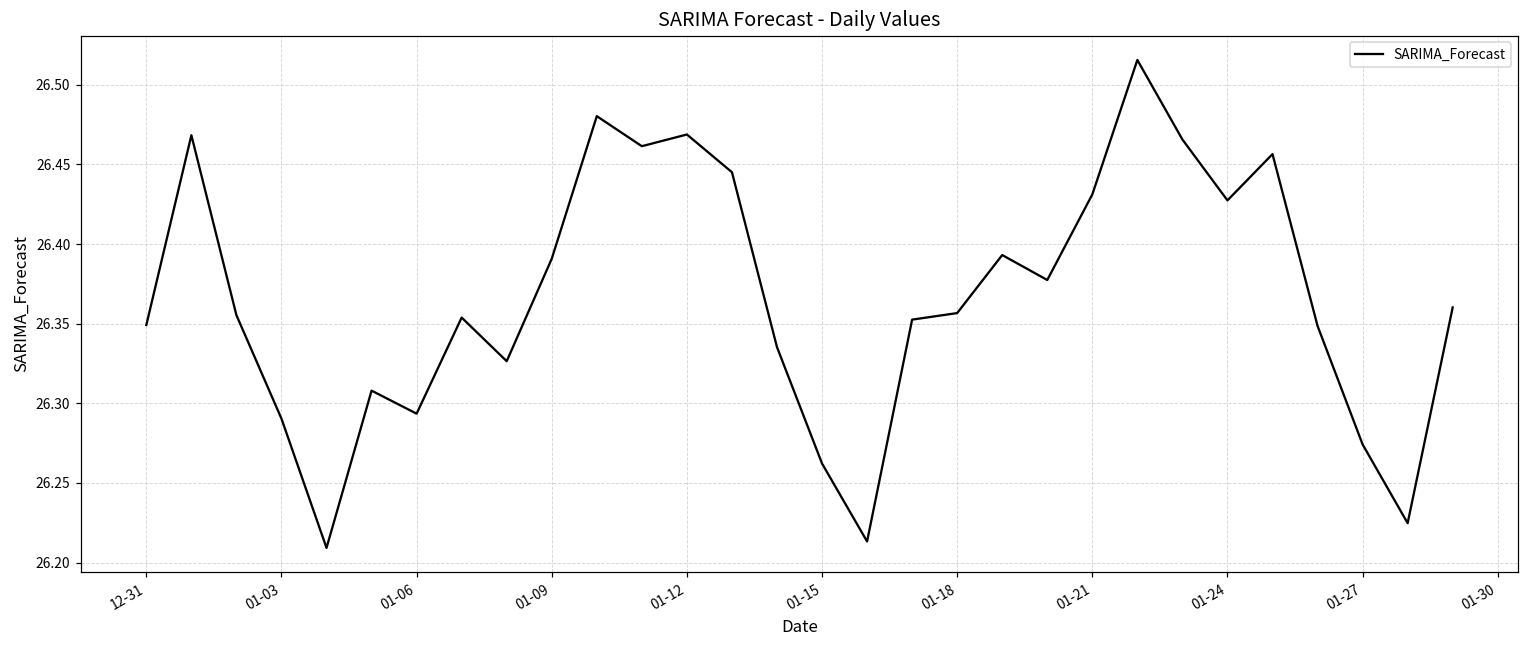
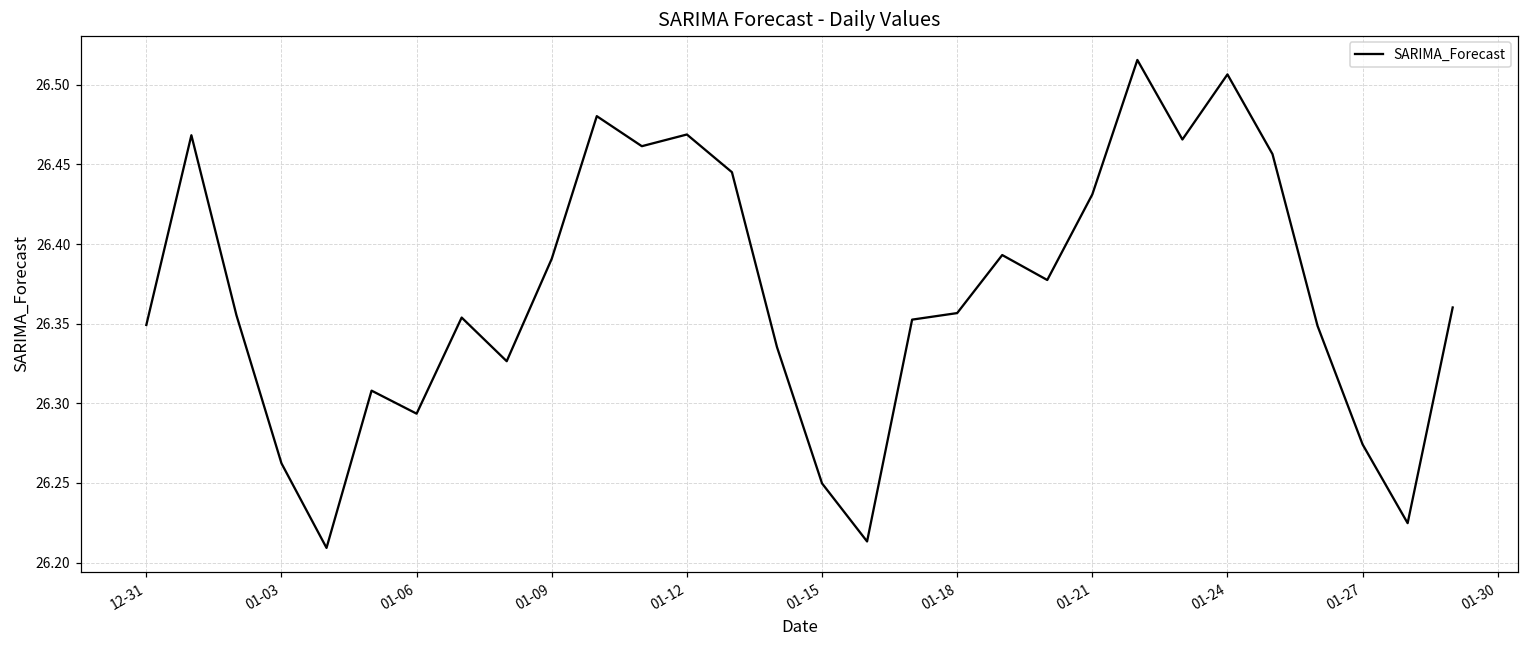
  {
    "12-31": 26.349,
-   "01-03": 26.290,
+   "01-03": 26.262,
    "01-06": 26.293,
    "01-09": 26.391,
    "01-12": 26.469,
-   "01-15": 26.262,
+   "01-15": 26.250,
    "01-18": 26.357,
    "01-21": 26.431,
-   "01-24": 26.427,
+   "01-24": 26.506,
    "01-27": 26.274
  }
